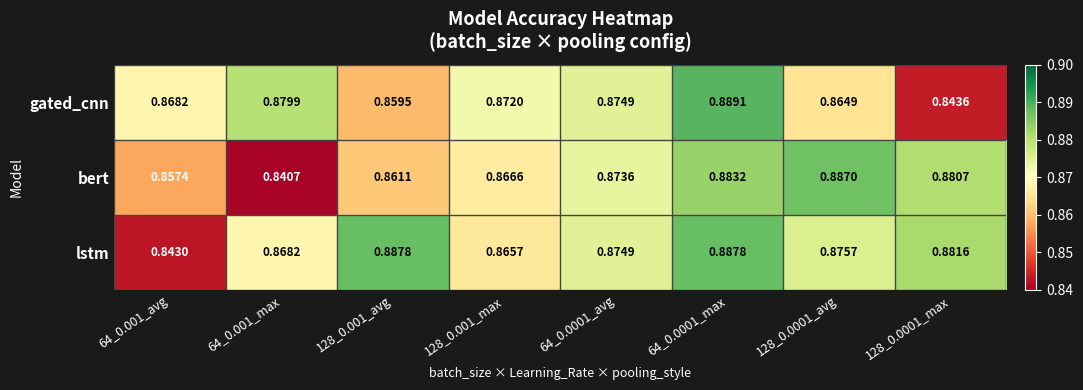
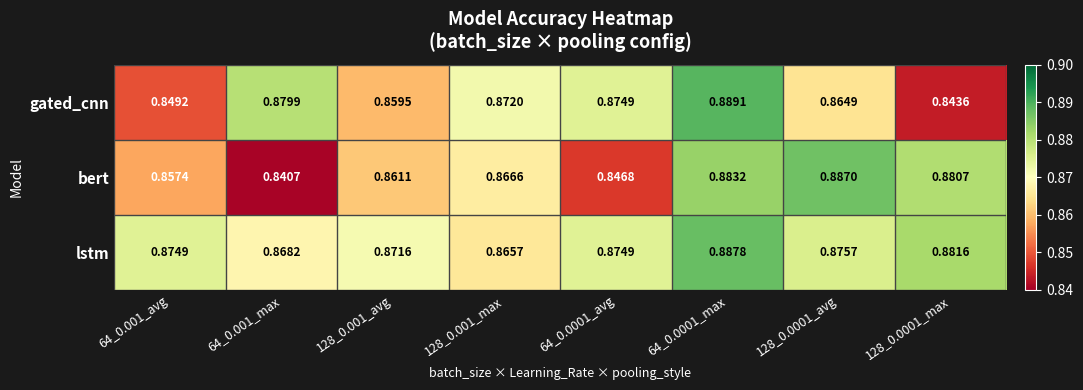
  {
    "gated_cnn": {
-     "64_0.001_avg": 0.8682,
+     "64_0.001_avg": 0.8492,
      "64_0.001_max": 0.8799,
      "128_0.001_avg": 0.8595,
      "128_0.001_max": 0.8720,
      "64_0.0001_avg": 0.8749,
      "64_0.0001_max": 0.8891,
      "128_0.0001_avg": 0.8649,
      "128_0.0001_max": 0.8436
    },
    "bert": {
      "64_0.001_avg": 0.8574,
      "64_0.001_max": 0.8407,
      "128_0.001_avg": 0.8611,
      "128_0.001_max": 0.8666,
-     "64_0.0001_avg": 0.8736,
+     "64_0.0001_avg": 0.8468,
      "64_0.0001_max": 0.8832,
      "128_0.0001_avg": 0.8870,
      "128_0.0001_max": 0.8807
    },
    "lstm": {
-     "64_0.001_avg": 0.8430,
+     "64_0.001_avg": 0.8749,
      "64_0.001_max": 0.8682,
-     "128_0.001_avg": 0.8878,
+     "128_0.001_avg": 0.8716,
      "128_0.001_max": 0.8657,
      "64_0.0001_avg": 0.8749,
      "64_0.0001_max": 0.8878,
      "128_0.0001_avg": 0.8757,
      "128_0.0001_max": 0.8816
    }
  }
